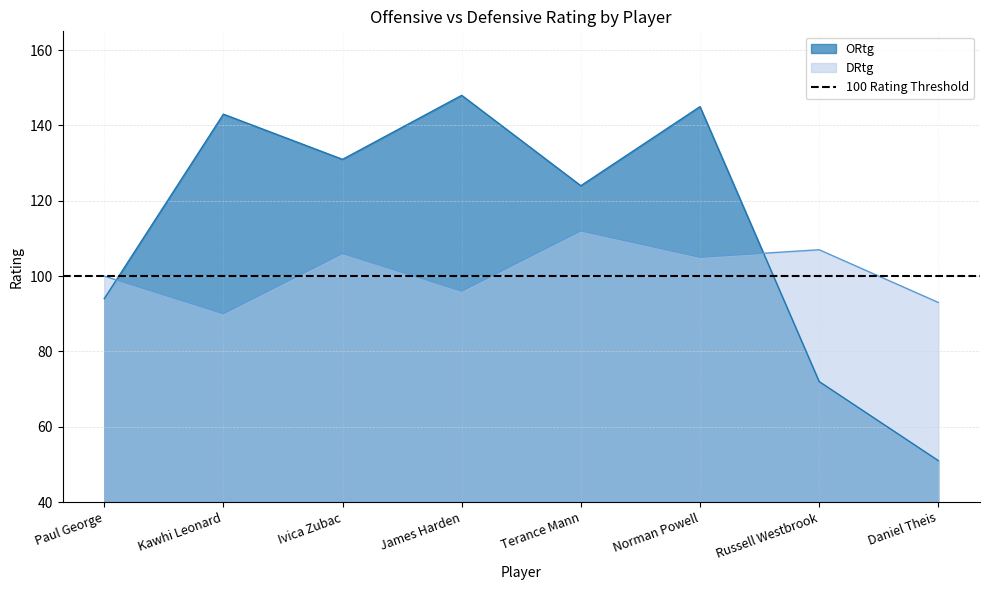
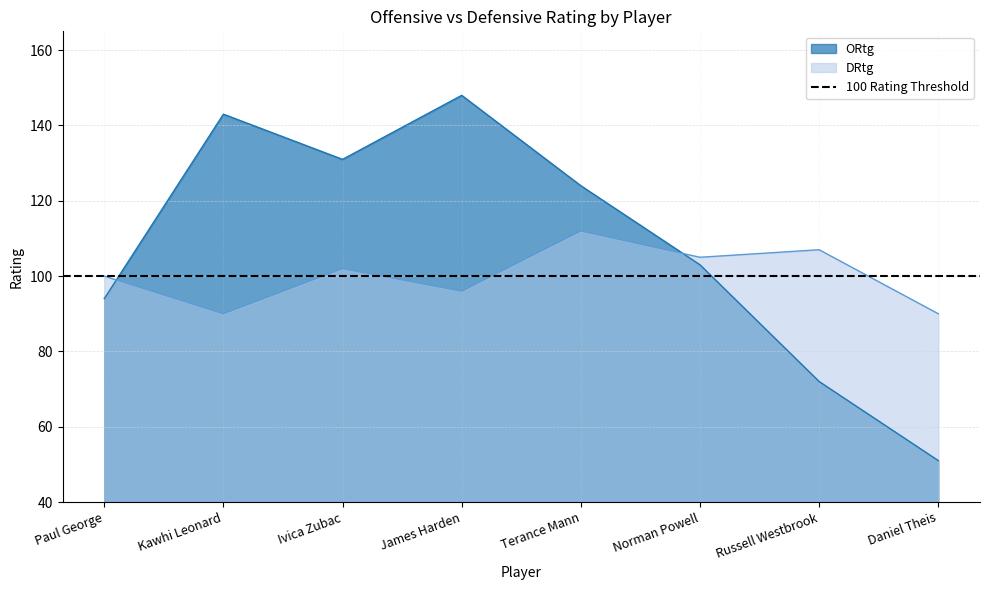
  {
    "ORtg": {
      "Paul George": 94,
      "Kawhi Leonard": 143,
      "Ivica Zubac": 131,
      "James Harden": 148,
      "Terance Mann": 124,
-     "Norman Powell": 145,
+     "Norman Powell": 103,
      "Russell Westbrook": 72,
      "Daniel Theis": 51
    },
    "DRtg": {
      "Paul George": 100,
      "Kawhi Leonard": 90,
-     "Ivica Zubac": 106,
+     "Ivica Zubac": 102,
      "James Harden": 96,
      "Terance Mann": 112,
      "Norman Powell": 105,
      "Russell Westbrook": 107,
-     "Daniel Theis": 93
+     "Daniel Theis": 90
    }
  }
